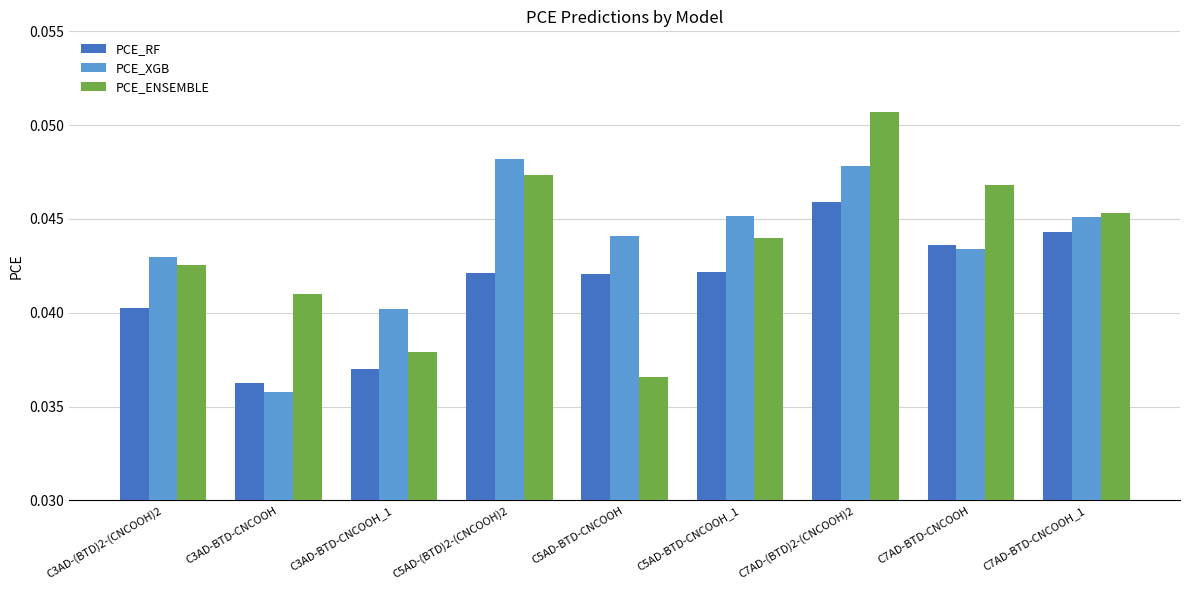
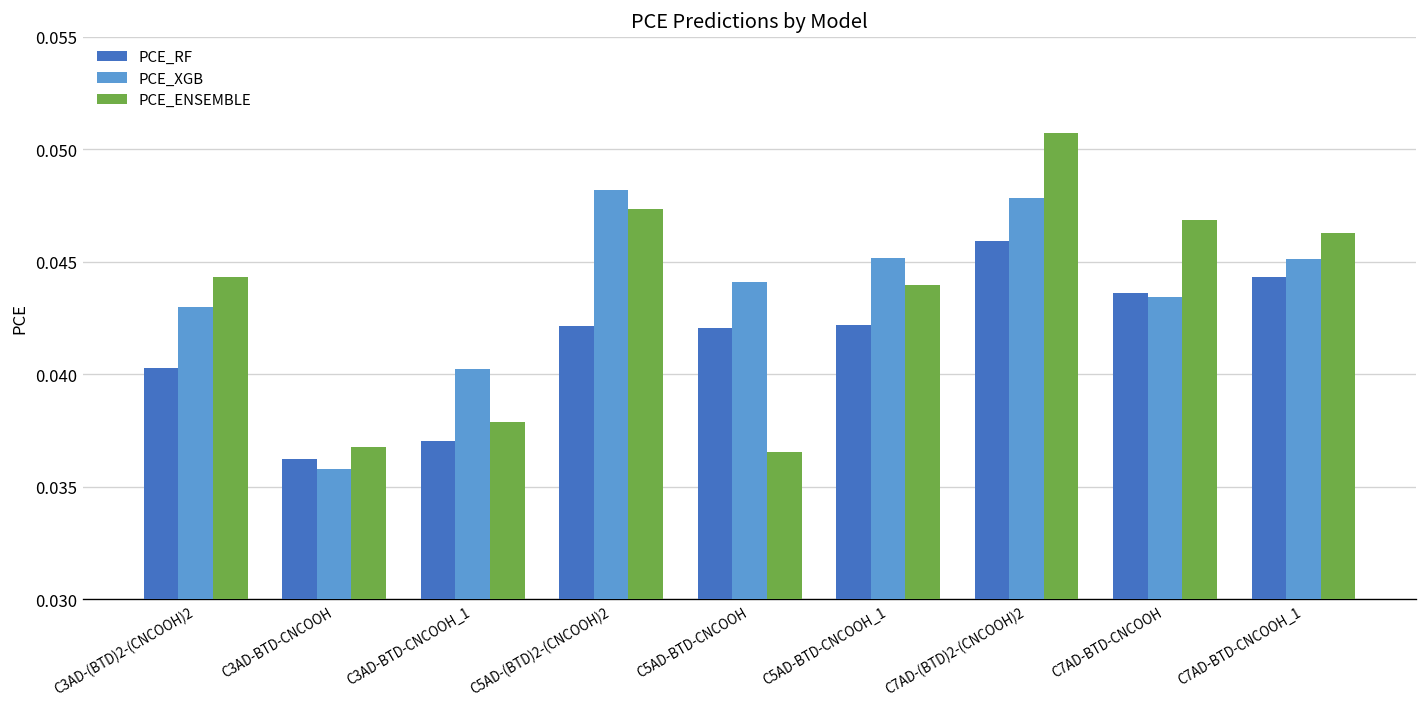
  {
    "PCE_ENSEMBLE": {
-     "C3AD-(BTD)2-(CNCOOH)2": 0.0426,
-     "C3AD-BTD-CNCOOH": 0.0410,
+     "C3AD-(BTD)2-(CNCOOH)2": 0.0443,
+     "C3AD-BTD-CNCOOH": 0.0368,
      "C3AD-BTD-CNCOOH_1": 0.0379,
      "C5AD-(BTD)2-(CNCOOH)2": 0.0474,
      "C5AD-BTD-CNCOOH": 0.0366,
      "C5AD-BTD-CNCOOH_1": 0.0440,
      "C7AD-(BTD)2-(CNCOOH)2": 0.0507,
      "C7AD-BTD-CNCOOH": 0.0468,
-     "C7AD-BTD-CNCOOH_1": 0.0453
+     "C7AD-BTD-CNCOOH_1": 0.0463
    }
  }
